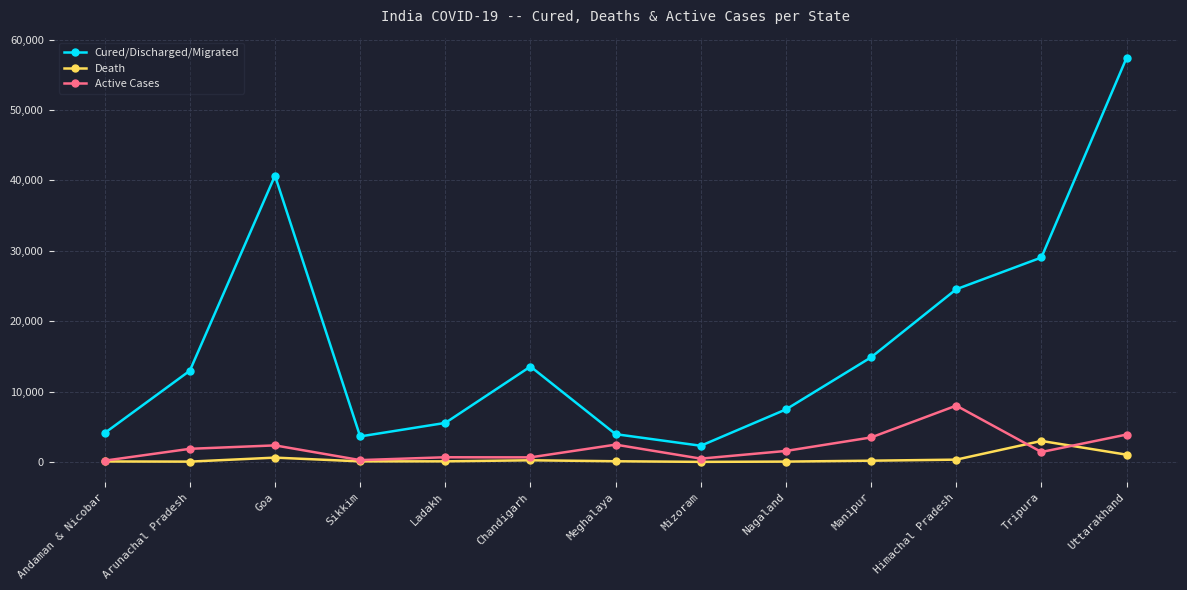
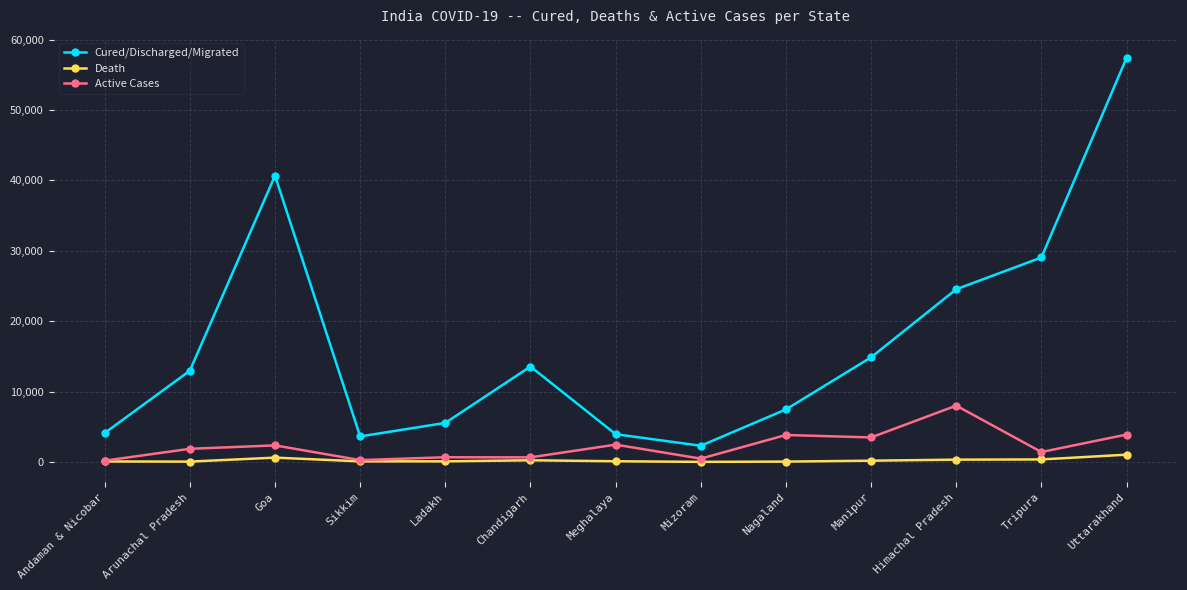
  {
    "Cured/Discharged/Migrated": {
      "Andaman & Nicobar": "4,000",
      "Arunachal Pradesh": "13,000",
      "Goa": "41,000",
      "Sikkim": "4,000",
      "Ladakh": "6,000",
      "Chandigarh": "14,000",
      "Meghalaya": "4,000",
      "Mizoram": "2,000",
      "Nagaland": "7,000",
      "Manipur": "15,000",
      "Himachal Pradesh": "25,000",
      "Tripura": "29,000",
      "Uttarakhand": "57,000"
    },
    "Death": {
      "Arunachal Pradesh": "0",
      "Goa": "1,000",
      "Ladakh": "0",
      "Chandigarh": "0",
      "Meghalaya": "0",
      "Mizoram": "0",
      "Nagaland": "0",
      "Manipur": "0",
      "Himachal Pradesh": "0",
-     "Tripura": "3,000",
+     "Tripura": "0",
      "Uttarakhand": "1,000"
    },
    "Active Cases": {
      "Arunachal Pradesh": "2,000",
      "Goa": "2,000",
      "Ladakh": "1,000",
      "Chandigarh": "1,000",
      "Meghalaya": "2,000",
      "Mizoram": "0",
-     "Nagaland": "2,000",
+     "Nagaland": "4,000",
      "Manipur": "3,000",
      "Himachal Pradesh": "8,000",
      "Tripura": "1,000",
      "Uttarakhand": "4,000"
    }
  }
